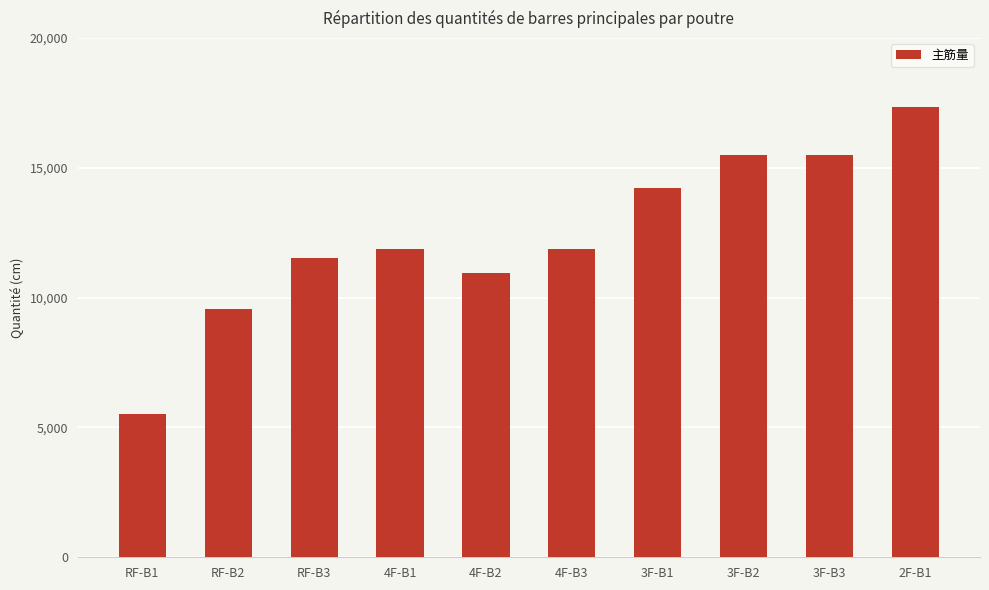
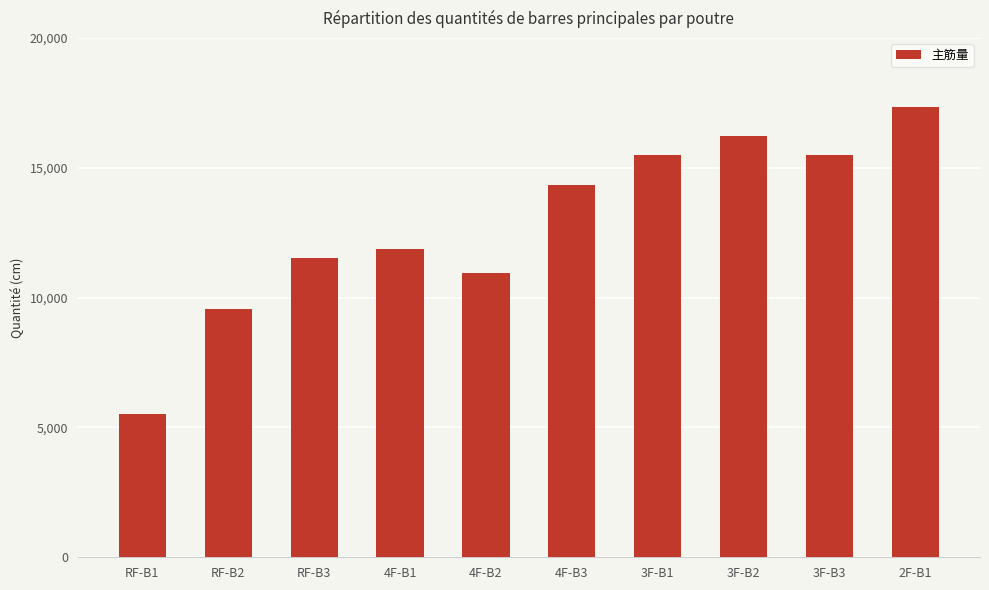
  {
    "RF-B1": "5,500",
    "RF-B2": "9,500",
    "RF-B3": "11,500",
    "4F-B1": "11,900",
    "4F-B2": "10,900",
-   "4F-B3": "11,900",
-   "3F-B1": "14,200",
-   "3F-B2": "15,500",
+   "4F-B3": "14,300",
+   "3F-B1": "15,500",
+   "3F-B2": "16,200",
    "3F-B3": "15,500",
    "2F-B1": "17,300"
  }
